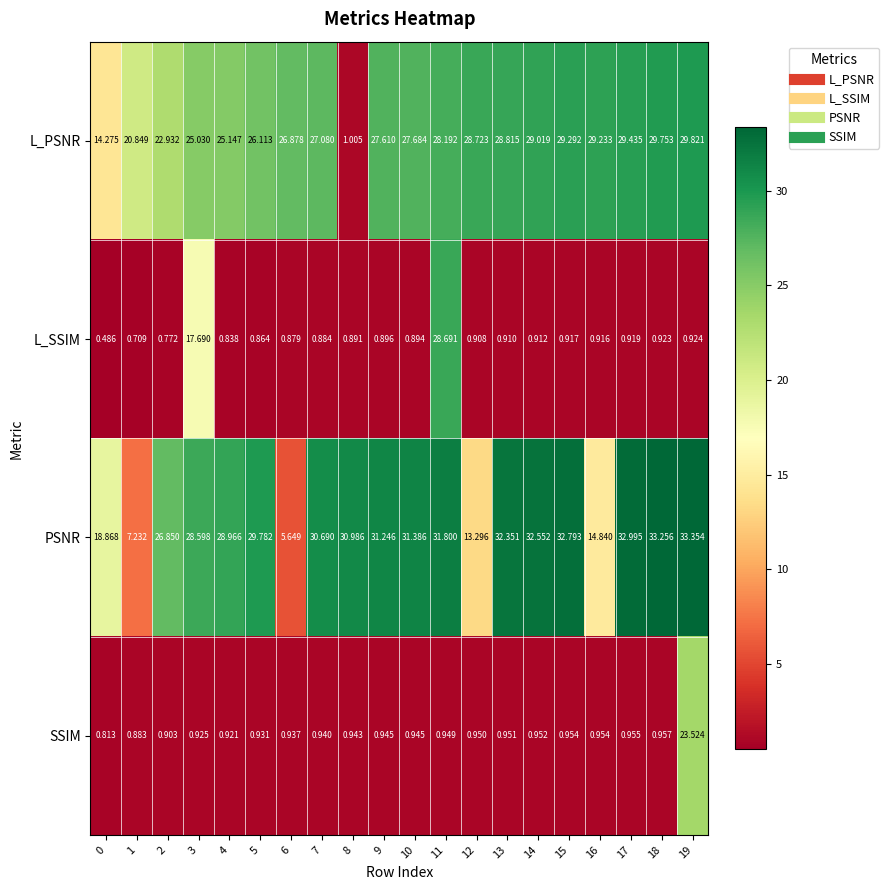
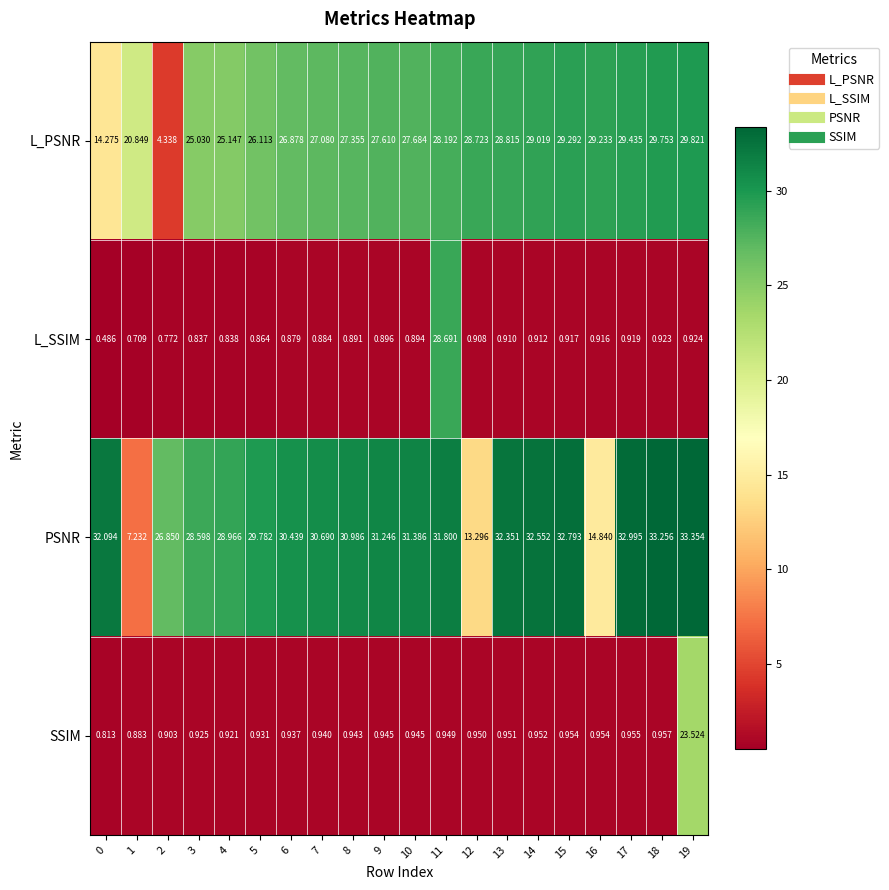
  {
    "L_PSNR": {
      "0": 14.275,
      "1": 20.849,
-     "2": 22.932,
+     "2": 4.338,
      "3": 25.030,
      "4": 25.147,
      "5": 26.113,
      "6": 26.878,
      "7": 27.080,
-     "8": 1.005,
+     "8": 27.355,
      "9": 27.610,
      "10": 27.684,
      "11": 28.192,
      "12": 28.723,
      "13": 28.815,
      "14": 29.019,
      "15": 29.292,
      "16": 29.233,
      "17": 29.435,
      "18": 29.753,
      "19": 29.821
    },
    "L_SSIM": {
      "0": 0.486,
      "1": 0.709,
      "2": 0.772,
-     "3": 17.690,
+     "3": 0.837,
      "4": 0.838,
      "5": 0.864,
      "6": 0.879,
      "7": 0.884,
      "8": 0.891,
      "9": 0.896,
      "10": 0.894,
      "11": 28.691,
      "12": 0.908,
      "13": 0.910,
      "14": 0.912,
      "15": 0.917,
      "16": 0.916,
      "17": 0.919,
      "18": 0.923,
      "19": 0.924
    },
    "PSNR": {
-     "0": 18.868,
+     "0": 32.094,
      "1": 7.232,
      "2": 26.850,
      "3": 28.598,
      "4": 28.966,
      "5": 29.782,
-     "6": 5.649,
+     "6": 30.439,
      "7": 30.690,
      "8": 30.986,
      "9": 31.246,
      "10": 31.386,
      "11": 31.800,
      "12": 13.296,
      "13": 32.351,
      "14": 32.552,
      "15": 32.793,
      "16": 14.840,
      "17": 32.995,
      "18": 33.256,
      "19": 33.354
    },
    "SSIM": {
      "0": 0.813,
      "1": 0.883,
      "2": 0.903,
      "3": 0.925,
      "4": 0.921,
      "5": 0.931,
      "6": 0.937,
      "7": 0.940,
      "8": 0.943,
      "9": 0.945,
      "10": 0.945,
      "11": 0.949,
      "12": 0.950,
      "13": 0.951,
      "14": 0.952,
      "15": 0.954,
      "16": 0.954,
      "17": 0.955,
      "18": 0.957,
      "19": 23.524
    }
  }
